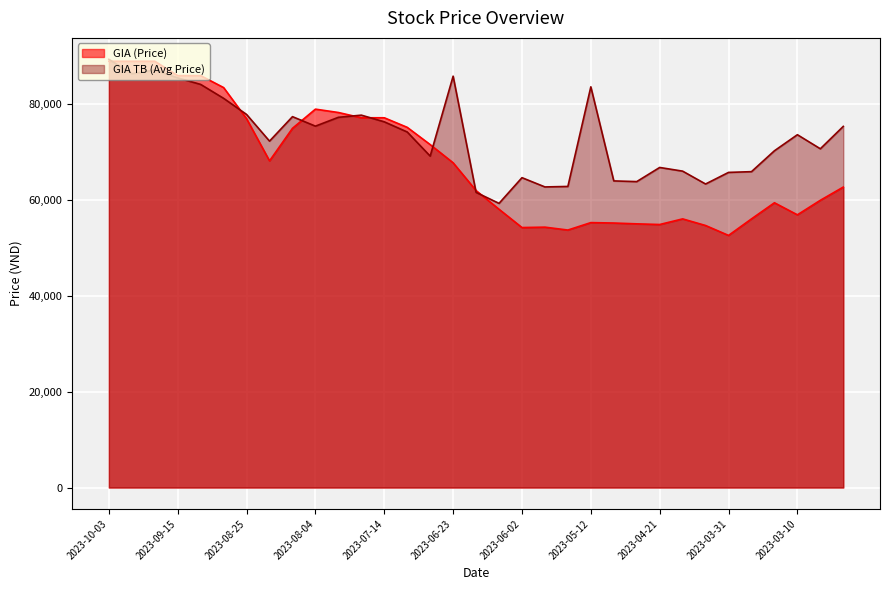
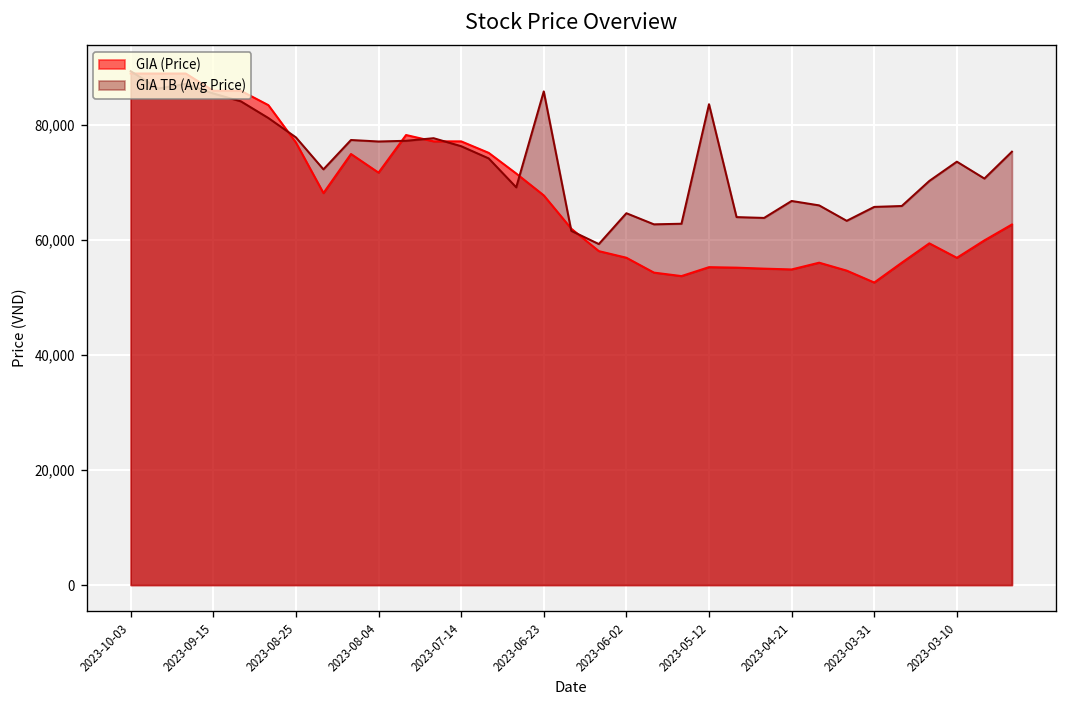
  {
    "GIA (Price)": {
      "2023-08-25": "77,000",
-     "2023-08-04": "79,000",
+     "2023-08-04": "72,000",
      "2023-07-14": "77,000",
      "2023-06-23": "68,000",
-     "2023-06-02": "54,000",
+     "2023-06-02": "57,000",
      "2023-05-12": "55,000",
      "2023-04-21": "55,000",
      "2023-03-31": "53,000",
      "2023-03-10": "57,000"
    },
    "GIA TB (Avg Price)": {
      "2023-08-25": "78,000",
-     "2023-08-04": "75,000",
+     "2023-08-04": "77,000",
      "2023-07-14": "76,000",
      "2023-06-23": "86,000",
      "2023-06-02": "65,000",
      "2023-05-12": "84,000",
      "2023-04-21": "67,000",
      "2023-03-31": "66,000",
      "2023-03-10": "74,000"
    }
  }
